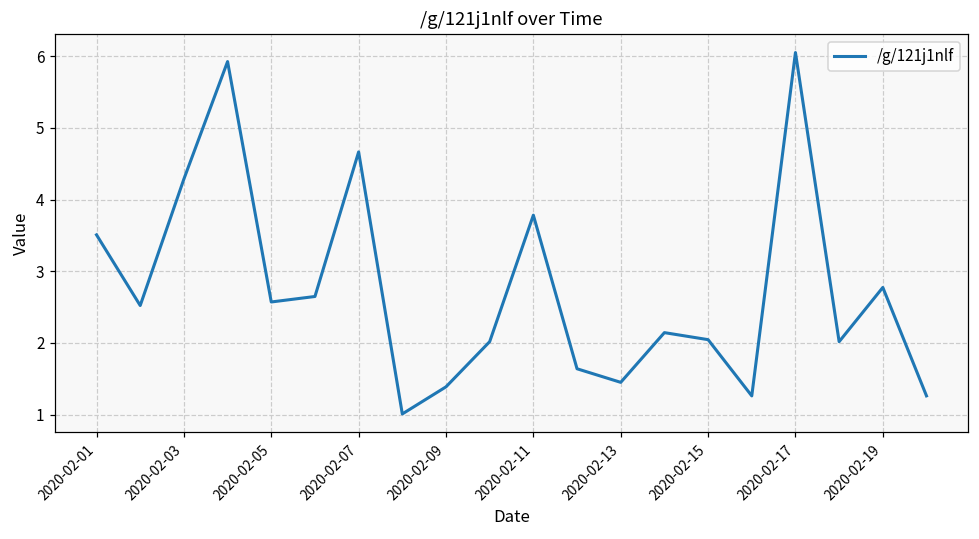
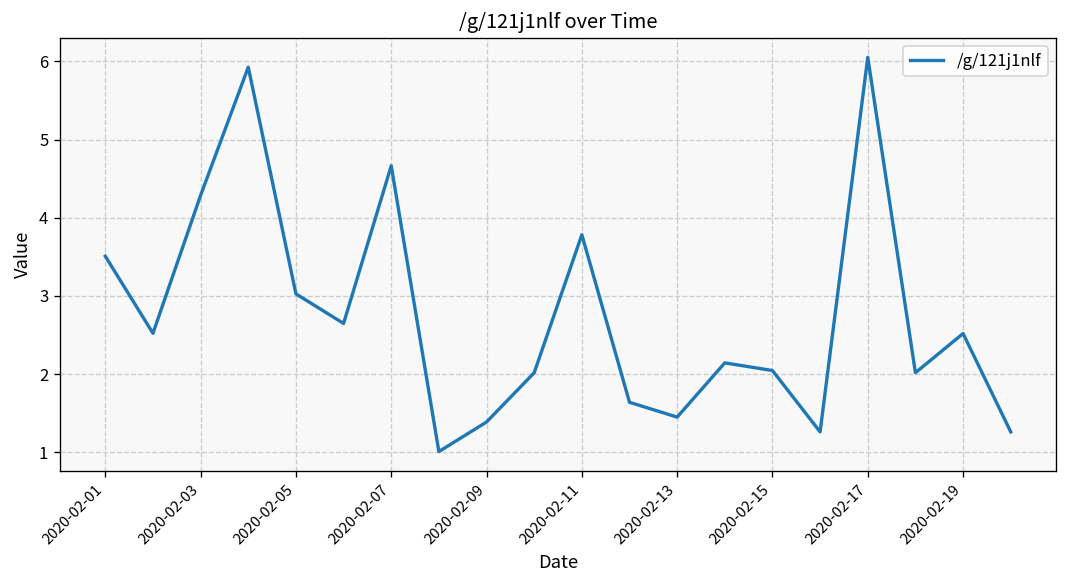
  {
    "2020-02-01": 3.5,
    "2020-02-03": 4.3,
-   "2020-02-05": 2.6,
+   "2020-02-05": 3.0,
    "2020-02-07": 4.7,
    "2020-02-09": 1.4,
    "2020-02-11": 3.8,
    "2020-02-13": 1.4,
    "2020-02-15": 2.0,
    "2020-02-17": 6.1,
-   "2020-02-19": 2.8
+   "2020-02-19": 2.5
  }
